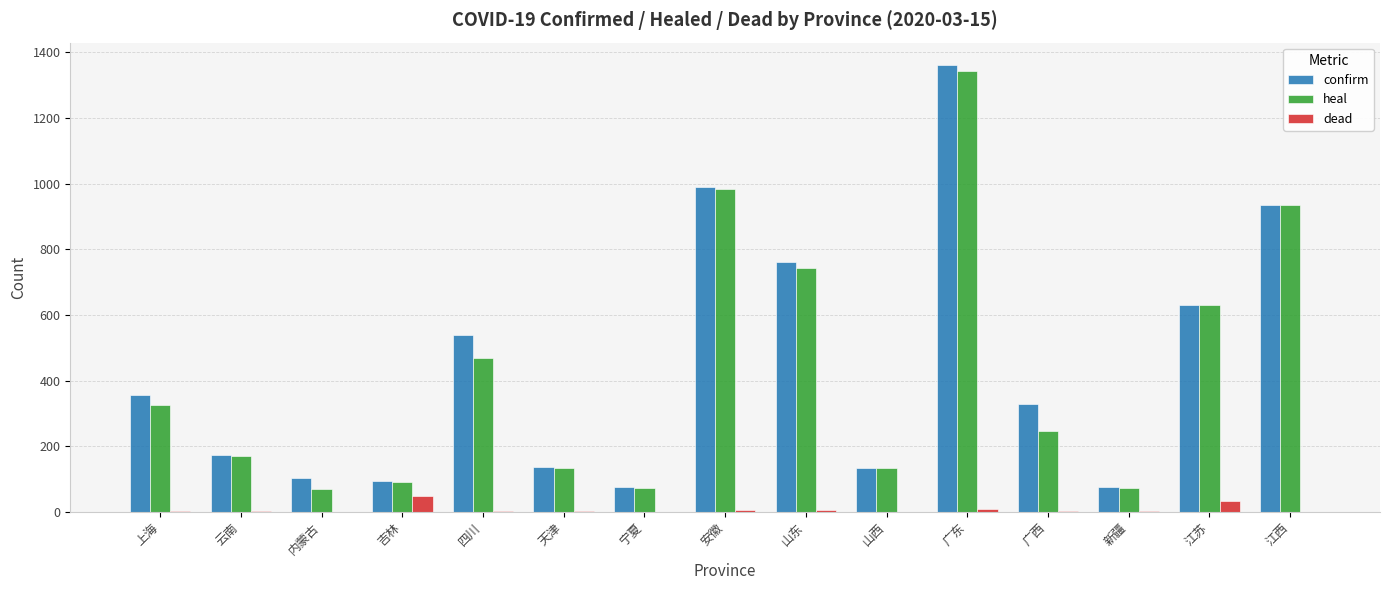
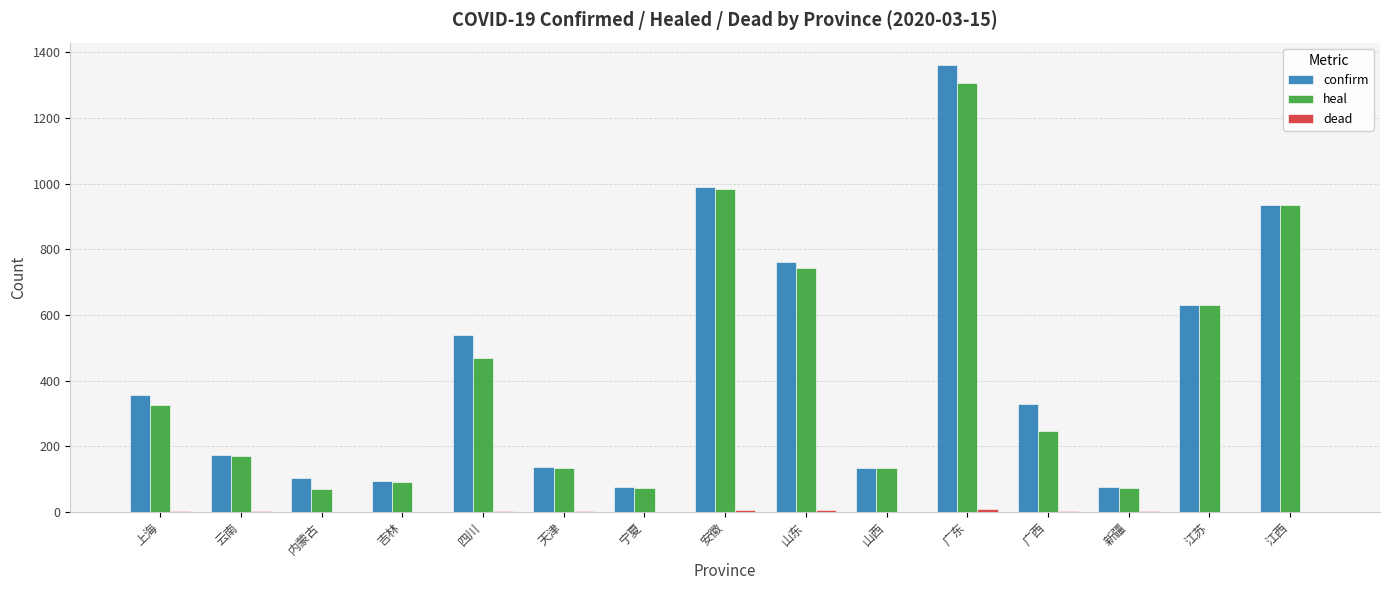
  {
    "confirm": {
      "上海": 360,
      "云南": 180,
      "内蒙古": 110,
      "吉林": 90,
      "四川": 540,
      "天津": 140,
      "宁夏": 80,
      "安徽": 990,
      "山东": 760,
      "山西": 130,
      "广东": 1360,
      "广西": 330,
      "新疆": 80,
      "江苏": 630,
      "江西": 940
    },
    "heal": {
      "上海": 330,
      "云南": 170,
      "内蒙古": 70,
      "吉林": 90,
      "四川": 470,
      "天津": 130,
      "宁夏": 70,
      "安徽": 980,
      "山东": 740,
      "山西": 130,
-     "广东": 1340,
+     "广东": 1310,
      "广西": 250,
      "新疆": 70,
      "江苏": 630,
      "江西": 930
    },
    "dead": {
-     "吉林": 50,
+     "吉林": 0,
      "宁夏": 0,
      "山西": 0,
      "广东": 10,
-     "江苏": 30
+     "江苏": 0
    }
  }
